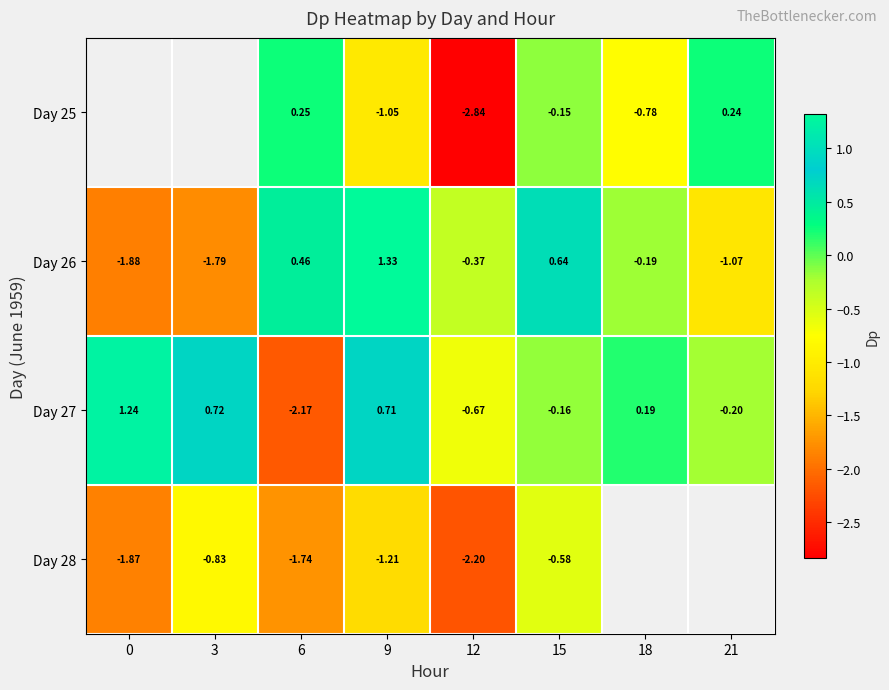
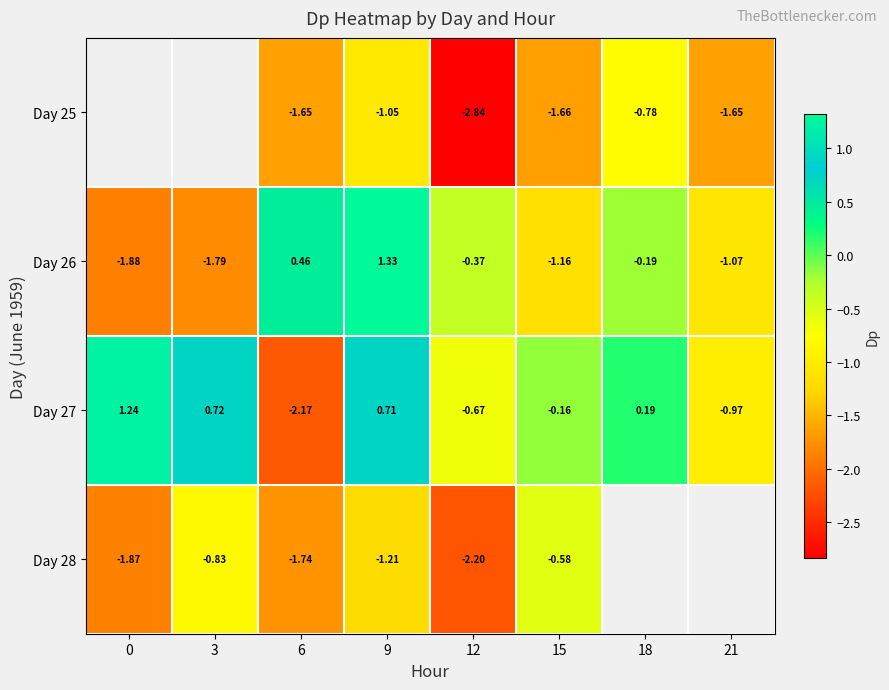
  {
    "Day 25": {
-     "6": 0.25,
+     "6": -1.65,
      "9": -1.05,
      "12": -2.84,
-     "15": -0.15,
+     "15": -1.66,
      "18": -0.78,
-     "21": 0.24
+     "21": -1.65
    },
    "Day 26": {
      "0": -1.88,
      "3": -1.79,
      "6": 0.46,
      "9": 1.33,
      "12": -0.37,
-     "15": 0.64,
+     "15": -1.16,
      "18": -0.19,
      "21": -1.07
    },
    "Day 27": {
      "0": 1.24,
      "3": 0.72,
      "6": -2.17,
      "9": 0.71,
      "12": -0.67,
      "15": -0.16,
      "18": 0.19,
-     "21": -0.20
+     "21": -0.97
    },
    "Day 28": {
      "0": -1.87,
      "3": -0.83,
      "6": -1.74,
      "9": -1.21,
      "12": -2.20,
      "15": -0.58
    }
  }
